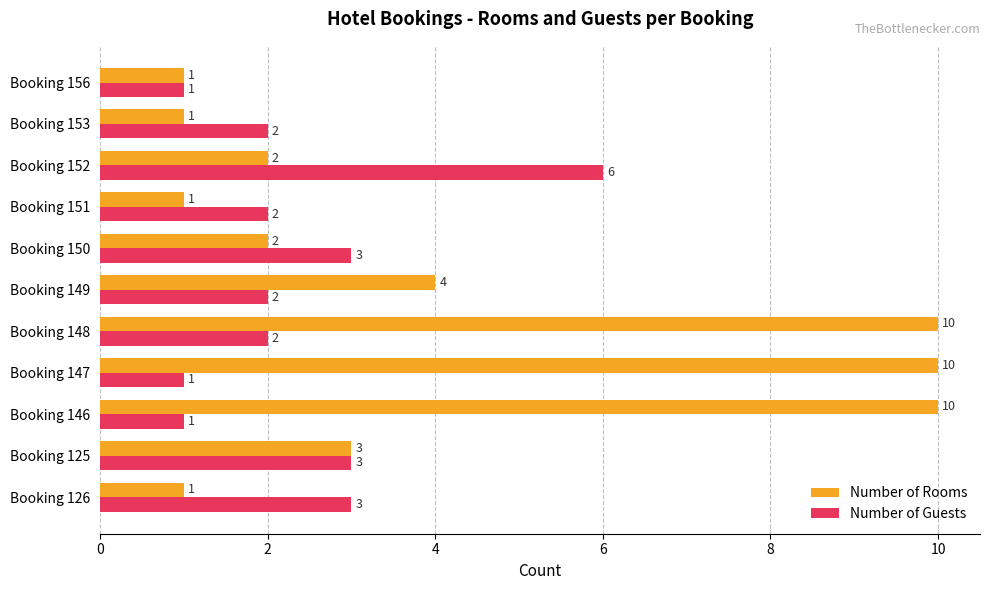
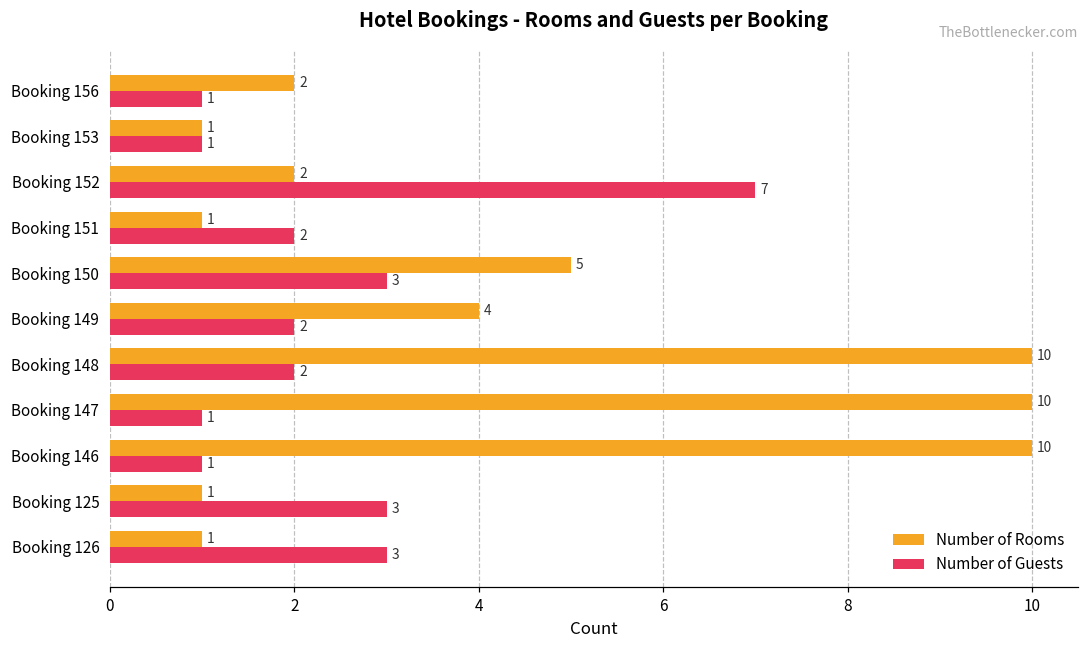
  {
    "Number of Rooms": {
-     "Booking 156": 1,
+     "Booking 156": 2,
      "Booking 153": 1,
      "Booking 152": 2,
      "Booking 151": 1,
-     "Booking 150": 2,
+     "Booking 150": 5,
      "Booking 149": 4,
      "Booking 148": 10,
      "Booking 147": 10,
      "Booking 146": 10,
-     "Booking 125": 3,
+     "Booking 125": 1,
      "Booking 126": 1
    },
    "Number of Guests": {
      "Booking 156": 1,
-     "Booking 153": 2,
-     "Booking 152": 6,
+     "Booking 153": 1,
+     "Booking 152": 7,
      "Booking 151": 2,
      "Booking 150": 3,
      "Booking 149": 2,
      "Booking 148": 2,
      "Booking 147": 1,
      "Booking 146": 1,
      "Booking 125": 3,
      "Booking 126": 3
    }
  }
